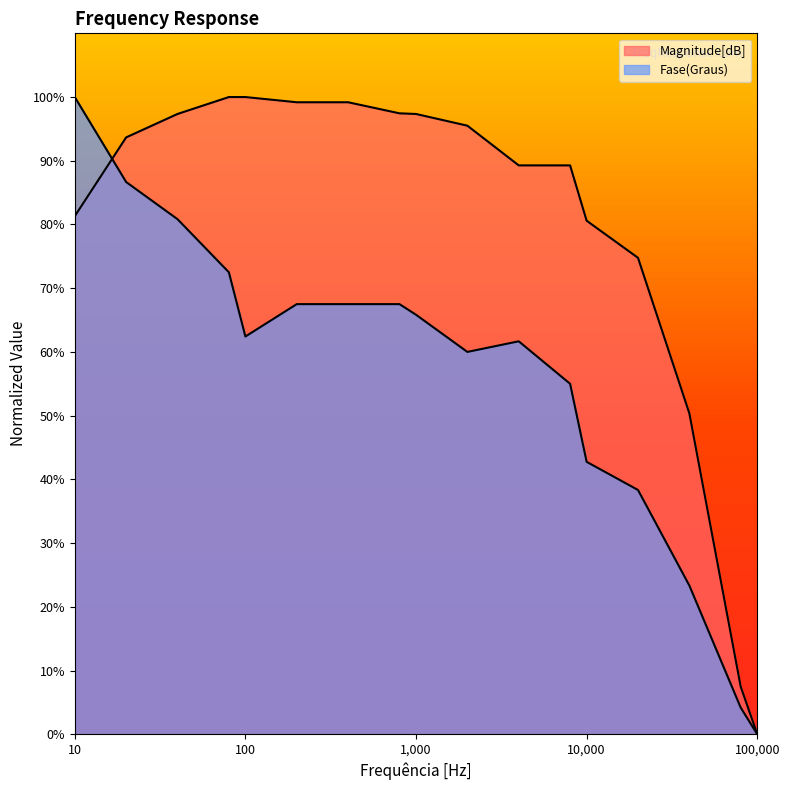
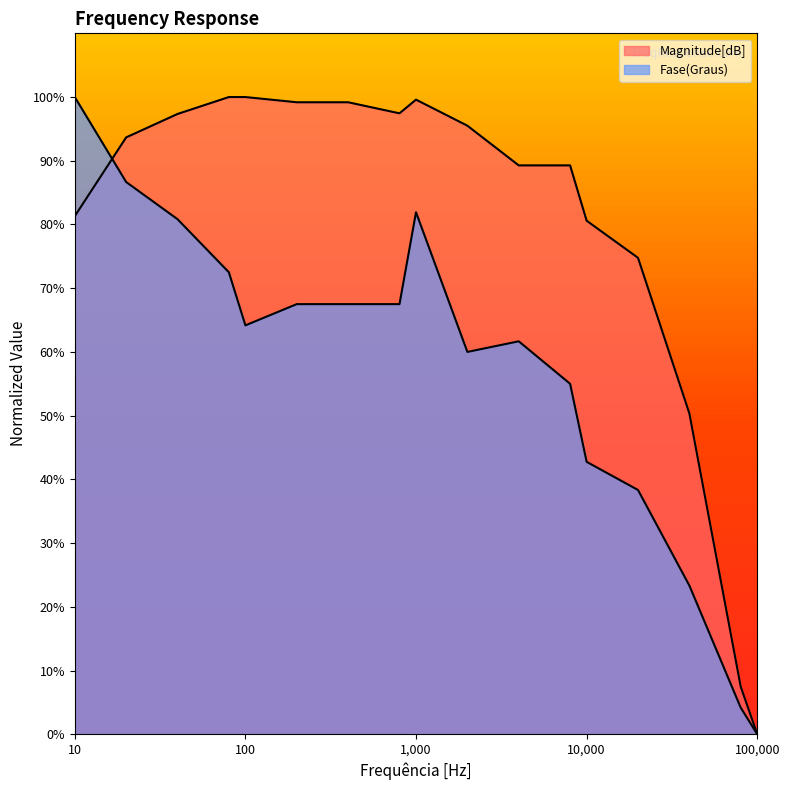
  {
    "Magnitude[dB]": {
      "10": "81%",
      "100": "100%",
-     "1,000": "97%",
+     "1,000": "100%",
      "10,000": "81%"
    },
    "Fase(Graus)": {
      "10": "100%",
-     "100": "62%",
-     "1,000": "66%",
+     "100": "64%",
+     "1,000": "82%",
      "10,000": "43%"
    }
  }
